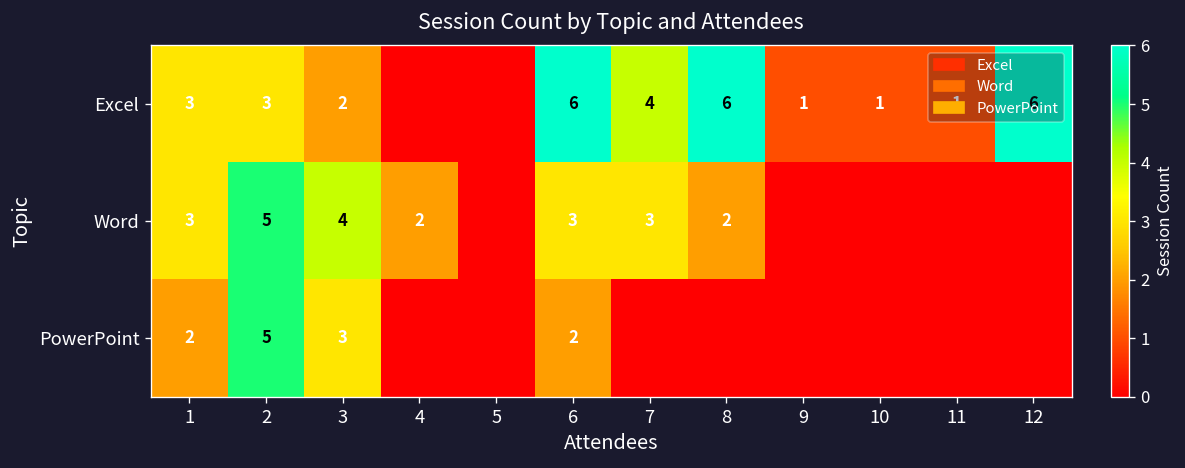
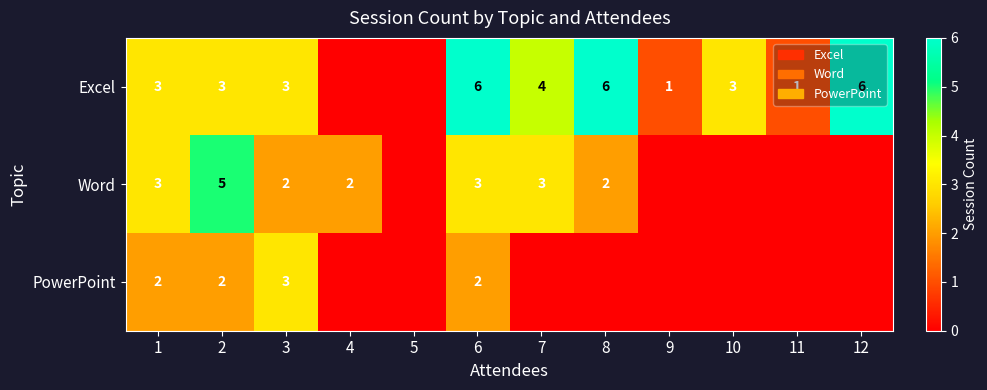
  {
    "Excel": {
      "1": 3,
      "2": 3,
-     "3": 2,
+     "3": 3,
      "6": 6,
      "7": 4,
      "8": 6,
      "9": 1,
-     "10": 1
+     "10": 3
    },
    "Word": {
      "1": 3,
      "2": 5,
-     "3": 4,
+     "3": 2,
      "4": 2,
      "6": 3,
      "7": 3,
      "8": 2
    },
    "PowerPoint": {
      "1": 2,
-     "2": 5,
+     "2": 2,
      "3": 3,
      "6": 2
    }
  }
